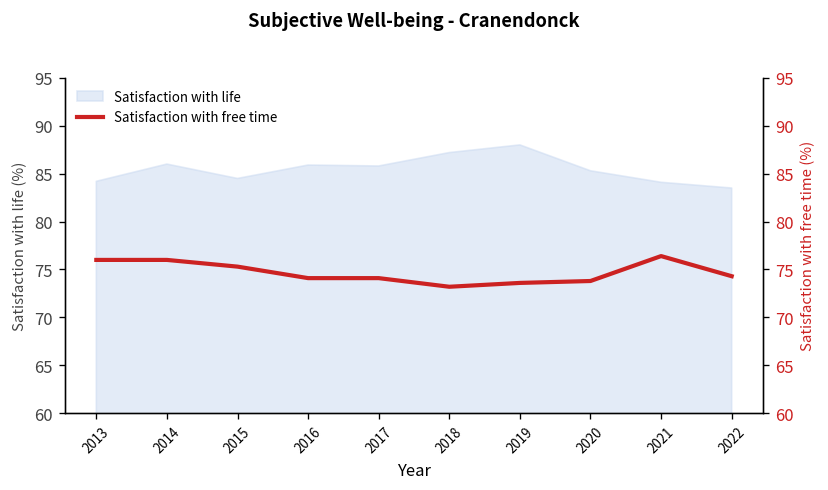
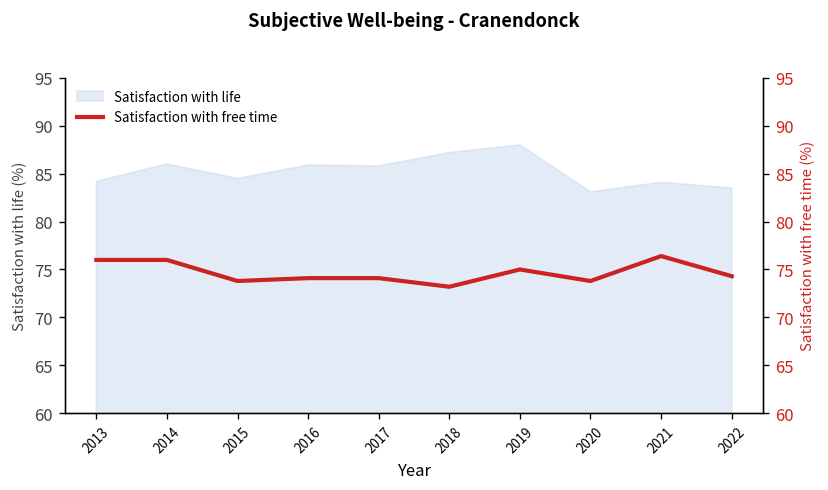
  {
    "Satisfaction with life": {
      "2013": 84,
      "2014": 86,
      "2015": 85,
      "2016": 86,
      "2017": 86,
      "2018": 87,
      "2019": 88,
-     "2020": 85,
+     "2020": 83,
      "2021": 84,
      "2022": 84
    },
    "Satisfaction with free time": {
      "2013": 76,
      "2014": 76,
-     "2015": 75,
+     "2015": 74,
      "2016": 74,
      "2017": 74,
      "2018": 73,
-     "2019": 74,
+     "2019": 75,
      "2020": 74,
      "2021": 76,
      "2022": 74
    }
  }
